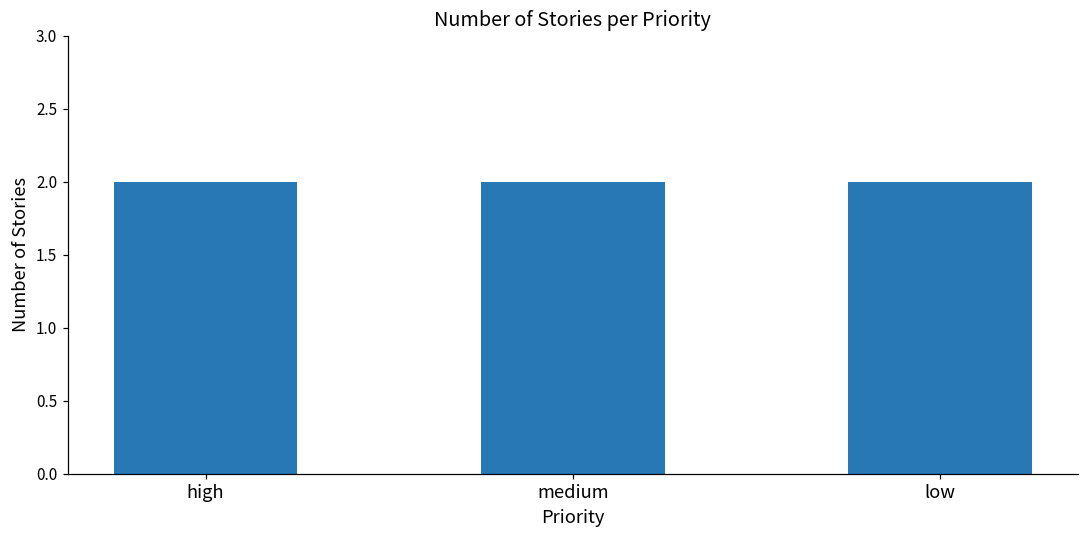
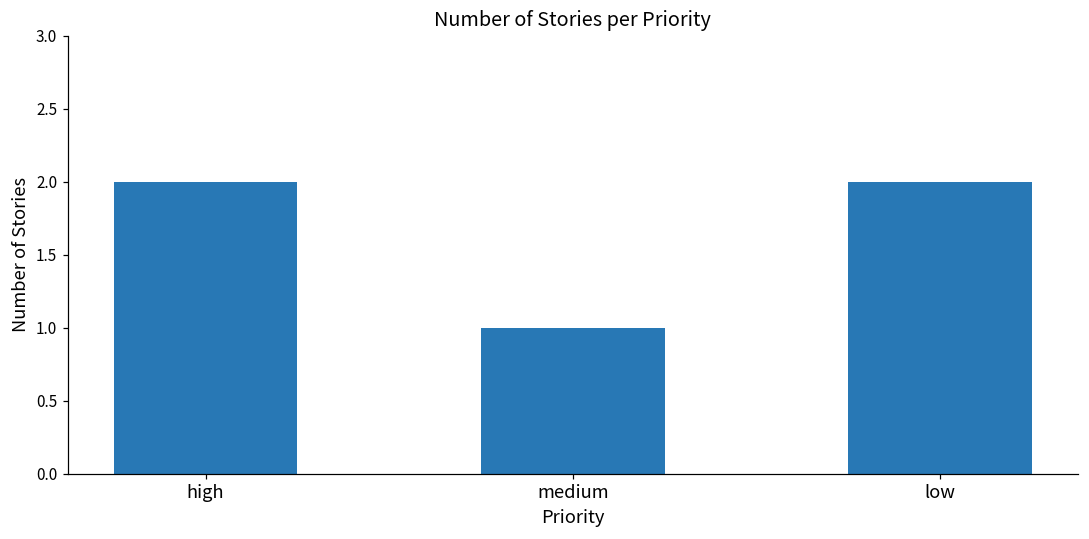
  {
    "high": 2,
-   "medium": 2,
+   "medium": 1,
    "low": 2
  }
